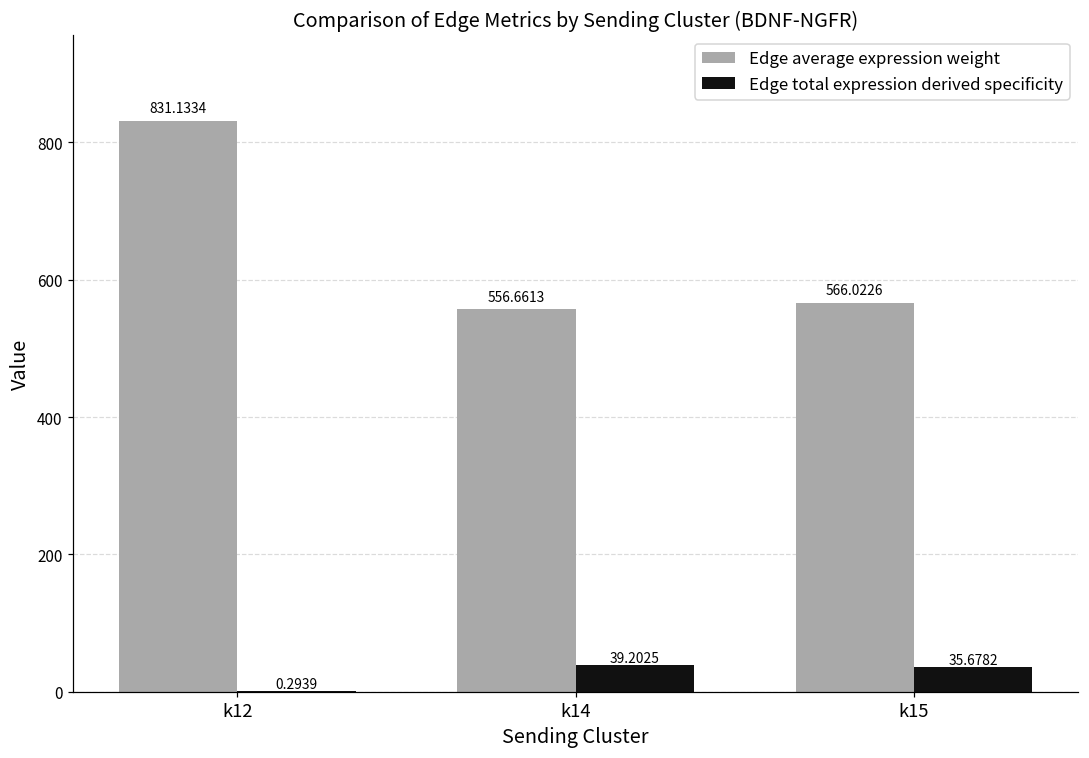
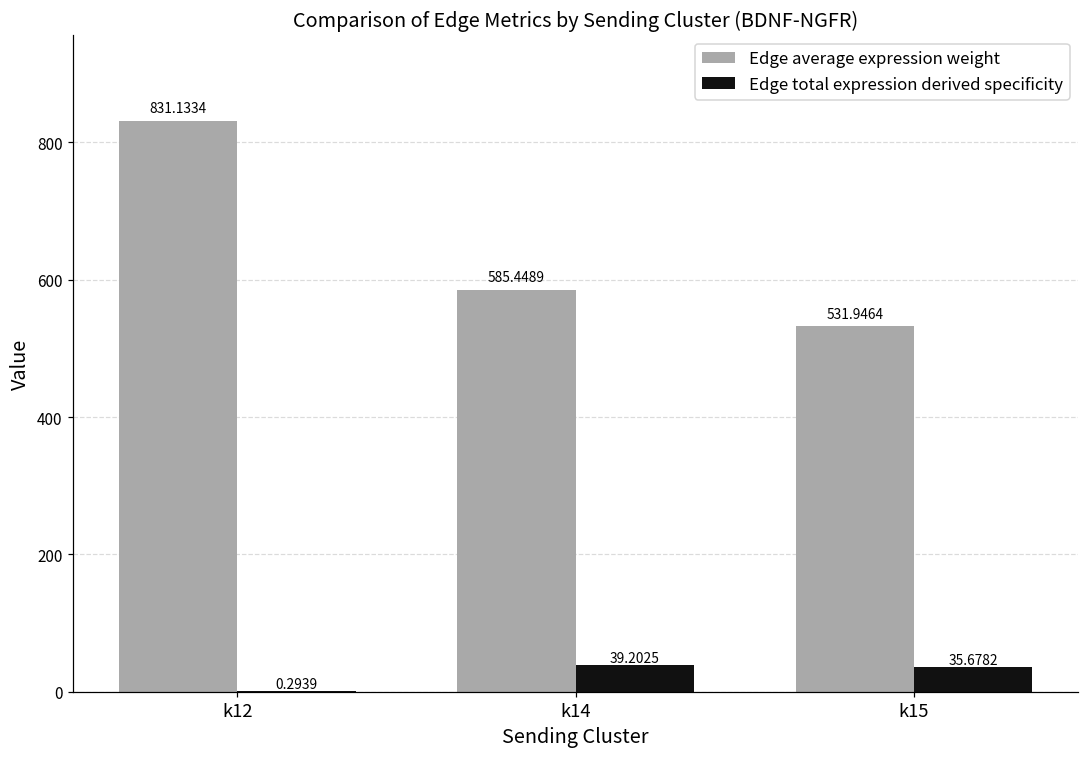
  {
    "Edge average expression weight": {
      "k12": 831.1334,
-     "k14": 556.6613,
-     "k15": 566.0226
+     "k14": 585.4489,
+     "k15": 531.9464
    },
    "Edge total expression derived specificity": {
      "k12": 0.2939,
      "k14": 39.2025,
      "k15": 35.6782
    }
  }
